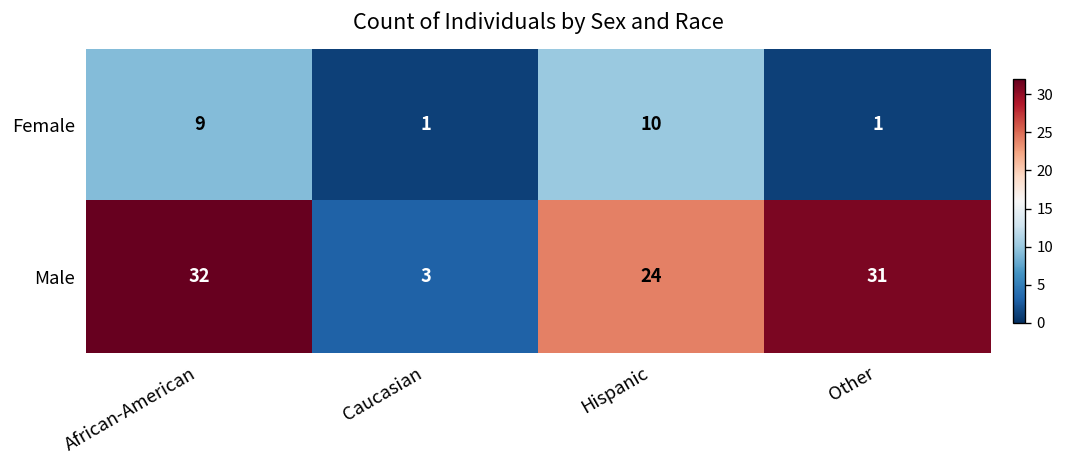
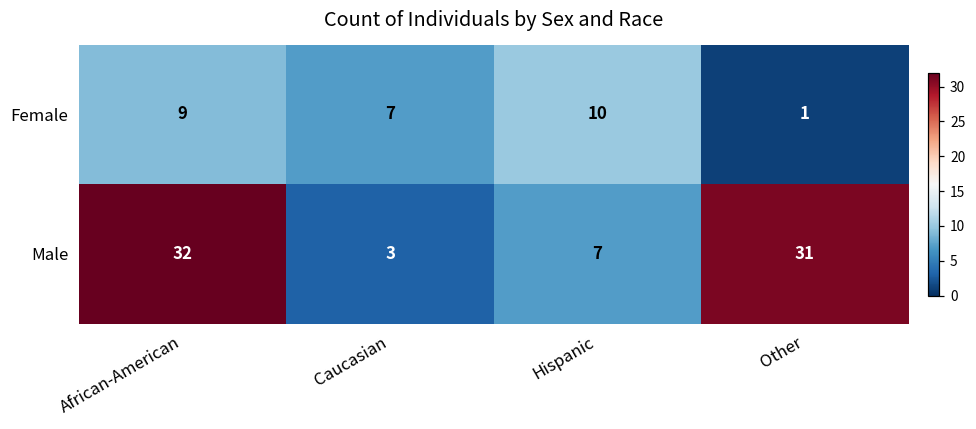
  {
    "Female": {
      "African-American": 9,
-     "Caucasian": 1,
+     "Caucasian": 7,
      "Hispanic": 10,
      "Other": 1
    },
    "Male": {
      "African-American": 32,
      "Caucasian": 3,
-     "Hispanic": 24,
+     "Hispanic": 7,
      "Other": 31
    }
  }
